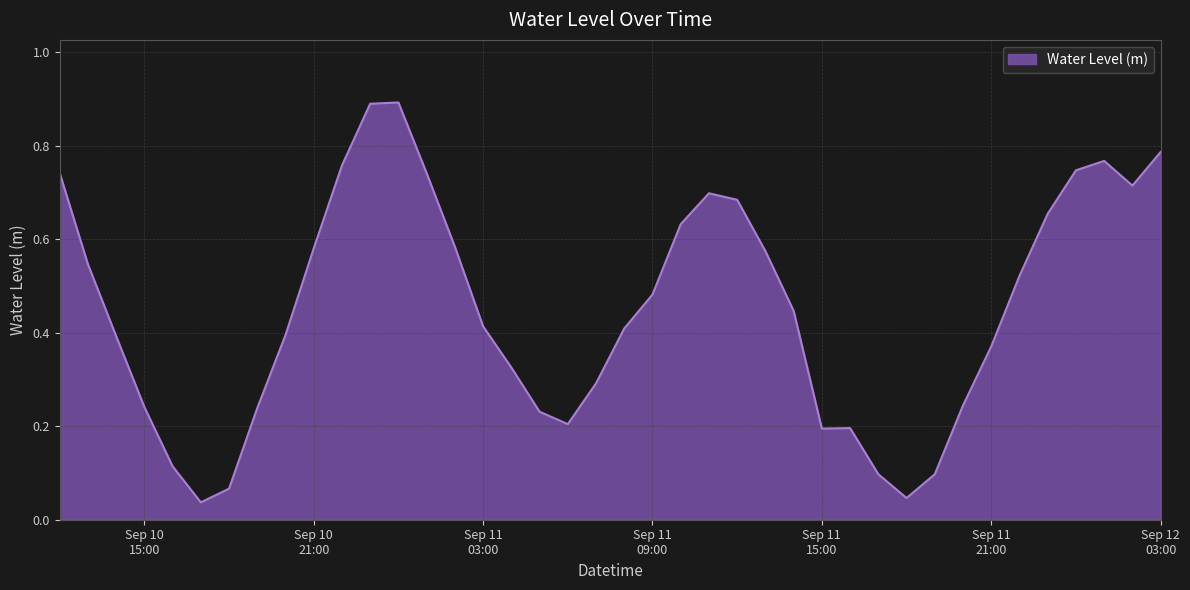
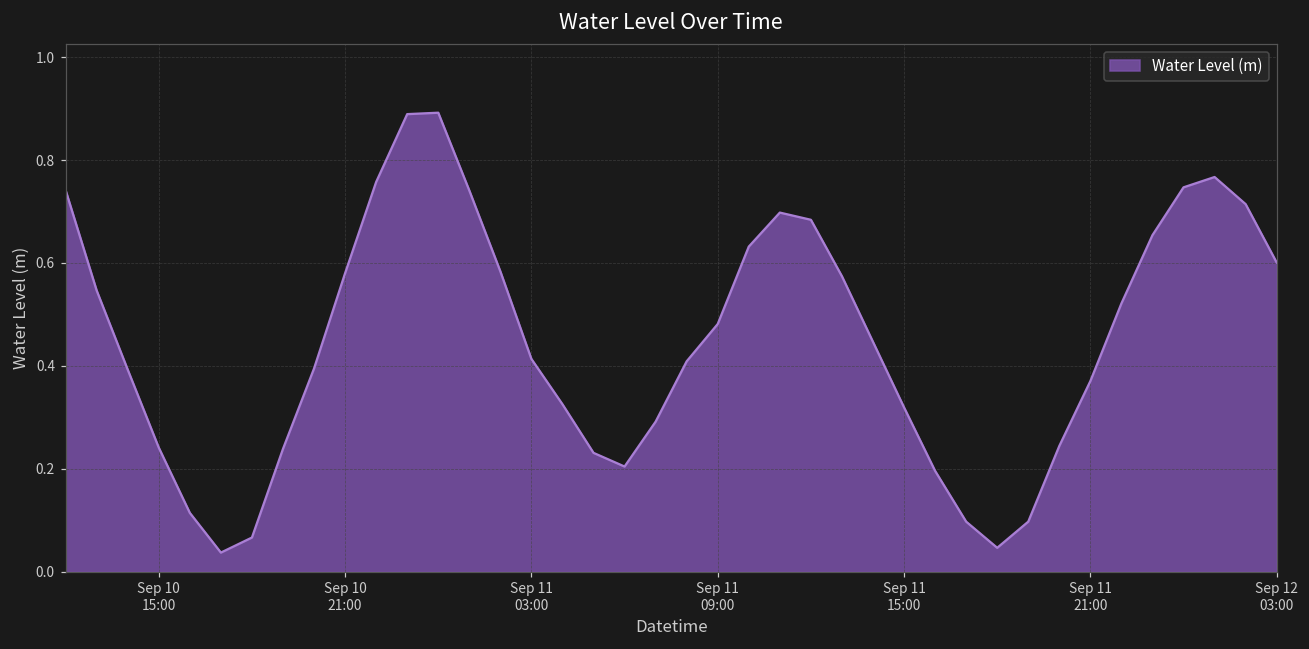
  {
    "Sep 10 15:00": 0.24,
    "Sep 10 21:00": 0.58,
    "Sep 11 03:00": 0.41,
    "Sep 11 09:00": 0.48,
-   "Sep 11 15:00": 0.19,
+   "Sep 11 15:00": 0.32,
    "Sep 11 21:00": 0.37,
-   "Sep 12 03:00": 0.79
+   "Sep 12 03:00": 0.60
  }
